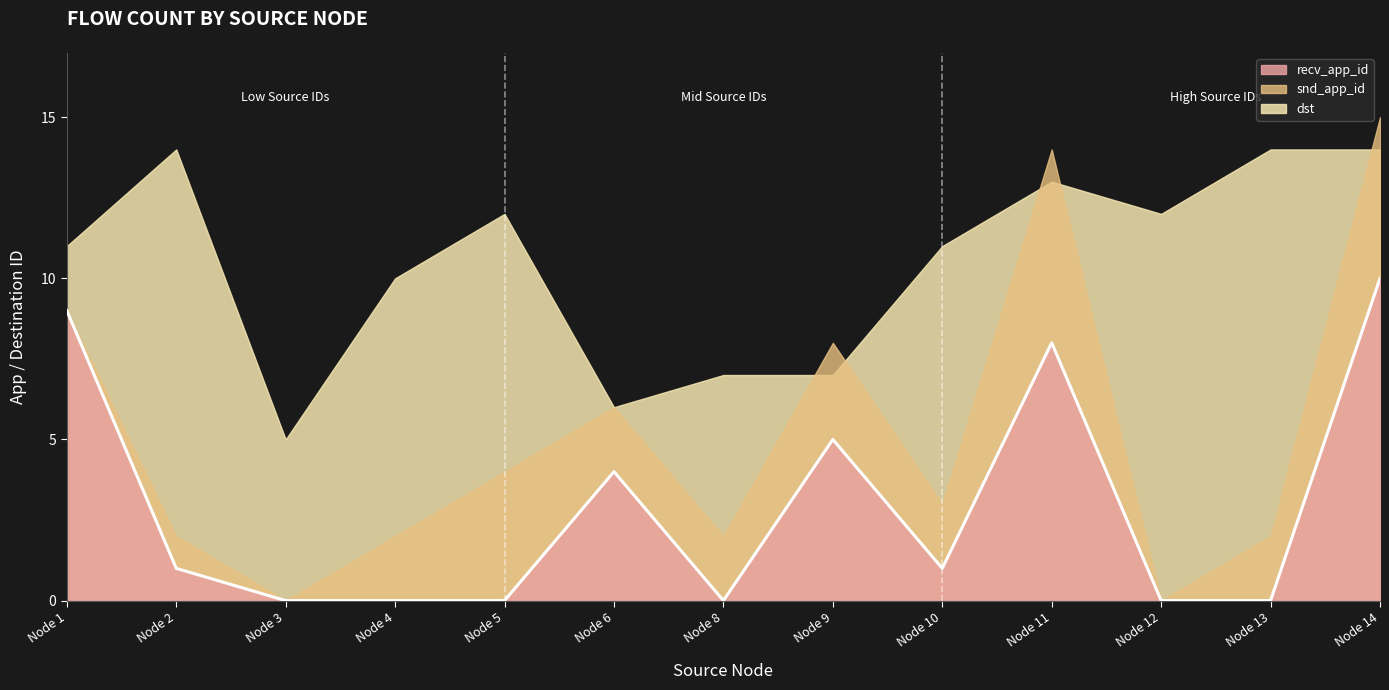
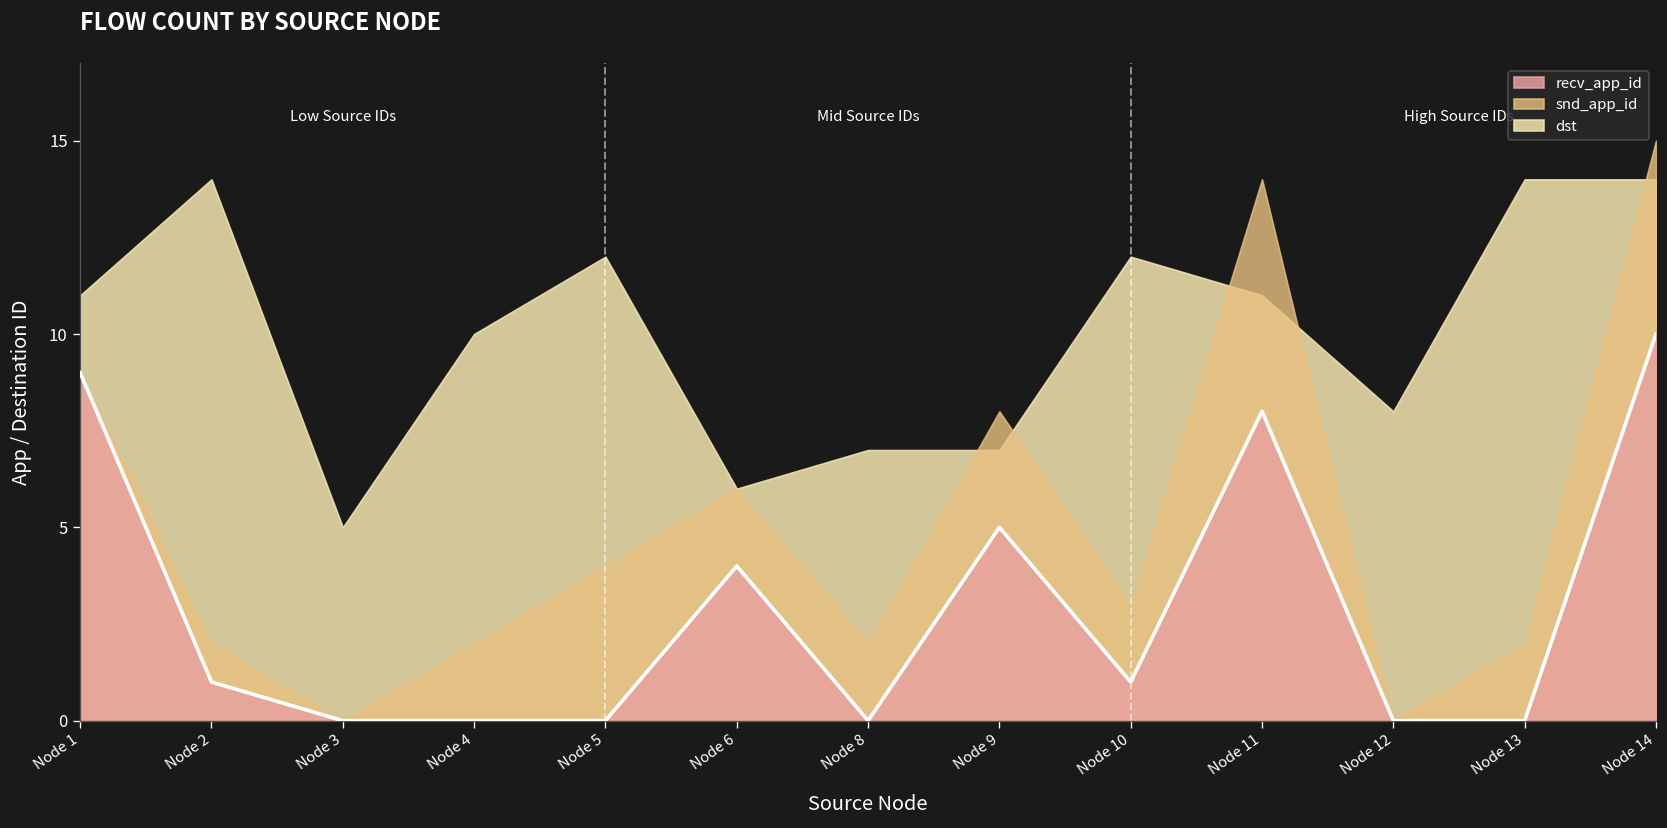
  {
    "dst": {
      "Node 1": 11,
      "Node 2": 14,
      "Node 3": 5,
      "Node 4": 10,
      "Node 5": 12,
      "Node 8": 7,
      "Node 9": 7,
-     "Node 10": 11,
-     "Node 11": 13,
-     "Node 12": 12,
+     "Node 10": 12,
+     "Node 11": 11,
+     "Node 12": 8,
      "Node 13": 14,
      "Node 14": 14
    }
  }
